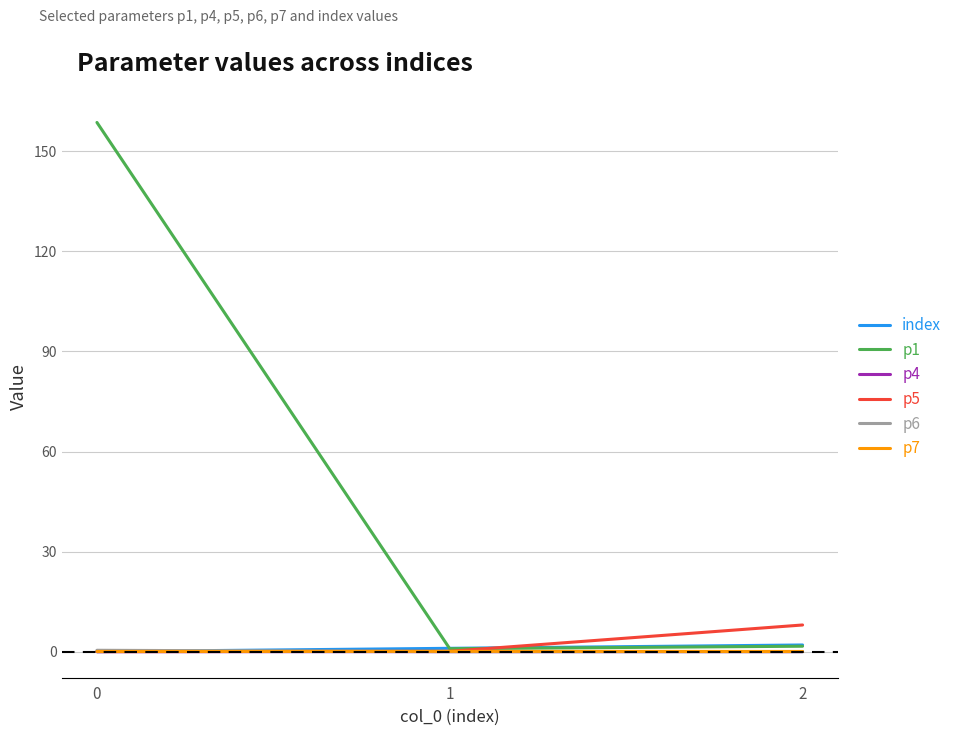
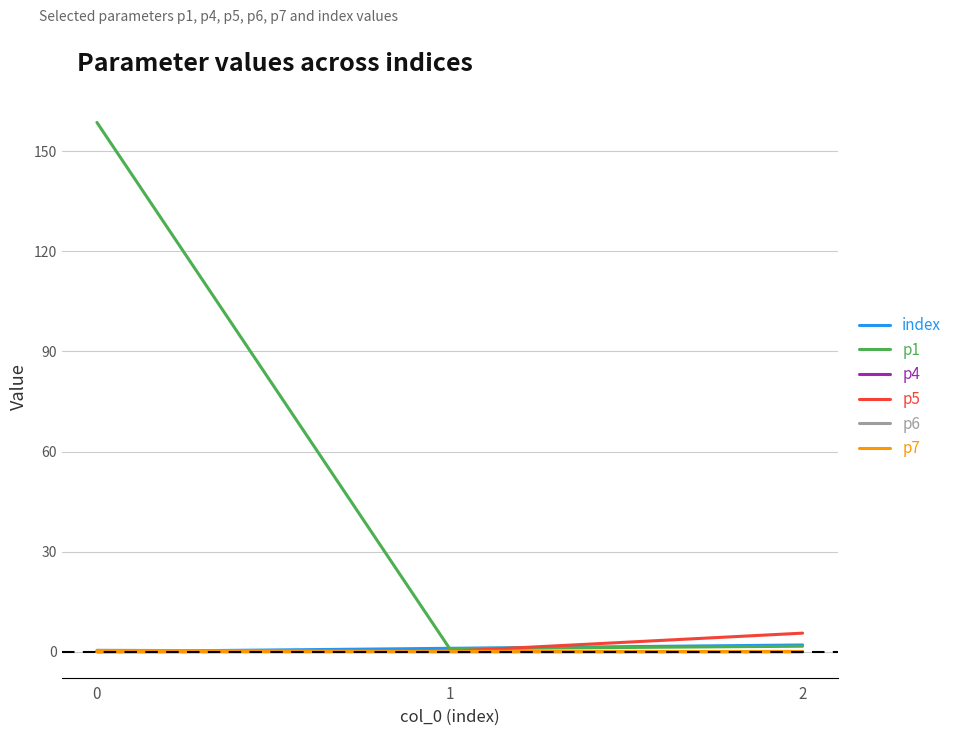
  {
    "p1": {
      "0": 159
    },
    "p5": {
-     "2": 8
+     "2": 6
    }
  }
